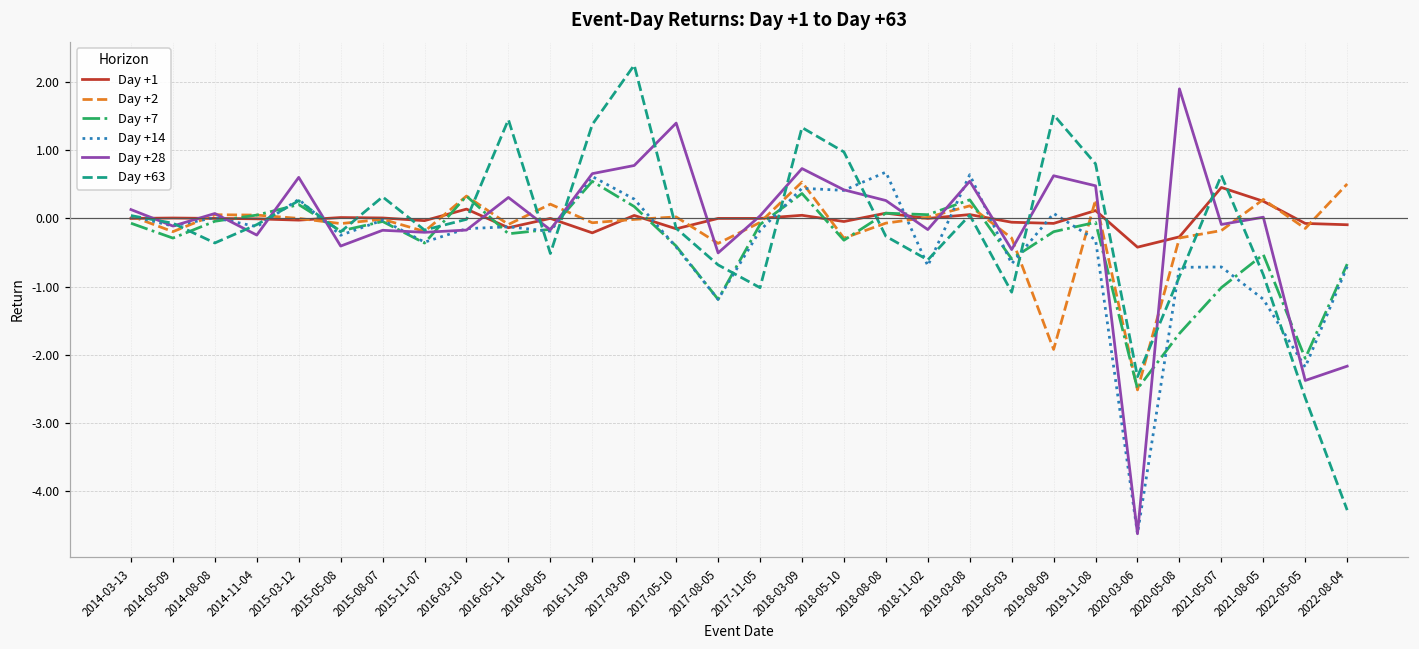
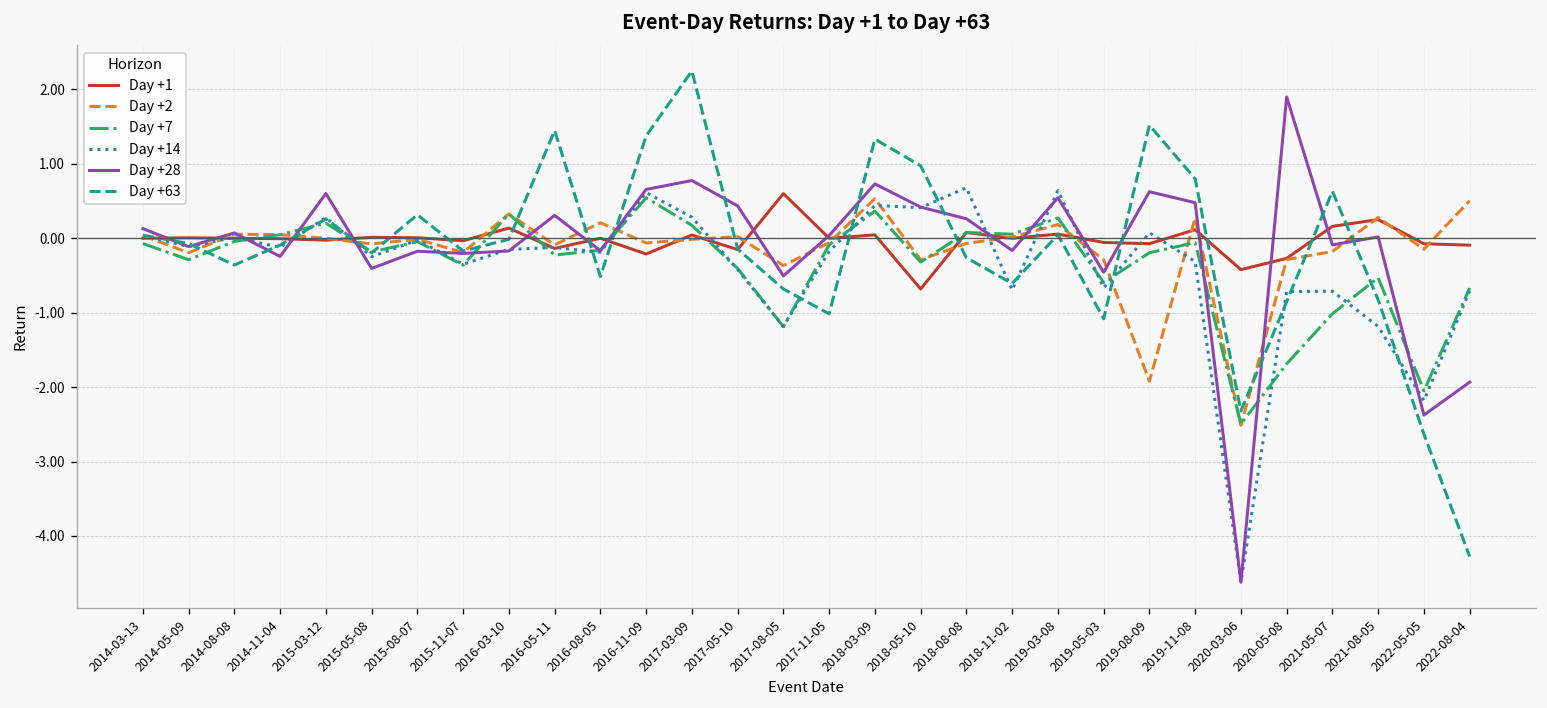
  {
    "Day +1": {
      "2014-05-09": 0.0,
      "2014-11-04": 0.0,
      "2015-05-08": 0.0,
      "2015-11-07": 0.0,
      "2016-03-10": 0.1,
      "2016-08-05": 0.0,
      "2016-11-09": -0.2,
      "2017-03-09": 0.0,
-     "2017-08-05": 0.0,
+     "2017-08-05": 0.6,
      "2018-03-09": 0.0,
-     "2018-05-10": 0.0,
+     "2018-05-10": -0.7,
      "2019-05-03": -0.1,
      "2019-08-09": -0.1,
      "2019-11-08": 0.1,
      "2020-03-06": -0.4,
-     "2021-05-07": 0.5,
+     "2021-05-07": 0.2,
      "2022-05-05": -0.1,
      "2022-08-04": -0.1
    },
    "Day +2": {
      "2014-05-09": -0.2,
      "2015-05-08": -0.1,
      "2016-08-05": 0.2,
      "2016-11-09": -0.1,
      "2017-03-09": 0.0,
      "2017-05-10": 0.0,
      "2017-08-05": -0.4,
      "2018-03-09": 0.5,
      "2018-08-08": -0.1,
      "2019-03-08": 0.2,
      "2019-05-03": -0.3,
      "2019-08-09": -1.9,
      "2019-11-08": 0.3,
      "2021-05-07": -0.2,
      "2022-05-05": -0.1,
      "2022-08-04": 0.5
    },
    "Day +14": {
      "2015-05-08": -0.2,
      "2016-11-09": 0.6,
      "2017-03-09": 0.3,
      "2017-11-05": -0.2,
      "2018-03-09": 0.4,
      "2018-08-08": 0.7,
      "2018-11-02": -0.7,
      "2019-03-08": 0.6,
      "2019-05-03": -0.7,
      "2019-08-09": 0.1,
      "2019-11-08": -0.3,
      "2020-05-08": -0.7,
      "2021-05-07": -0.7,
      "2021-08-05": -1.2,
      "2022-05-05": -2.2
    },
    "Day +28": {
      "2014-03-13": 0.1,
      "2014-11-04": -0.2,
      "2015-03-12": 0.6,
      "2015-05-08": -0.4,
      "2015-08-07": -0.2,
      "2016-05-11": 0.3,
      "2016-11-09": 0.7,
      "2017-03-09": 0.8,
-     "2017-05-10": 1.4,
+     "2017-05-10": 0.4,
      "2017-08-05": -0.5,
      "2018-03-09": 0.7,
      "2018-08-08": 0.3,
      "2018-11-02": -0.2,
      "2019-03-08": 0.5,
      "2019-05-03": -0.5,
      "2019-08-09": 0.6,
      "2019-11-08": 0.5,
      "2020-05-08": 1.9,
      "2021-05-07": -0.1,
      "2021-08-05": 0.0,
      "2022-05-05": -2.4,
-     "2022-08-04": -2.2
+     "2022-08-04": -1.9
    }
  }
